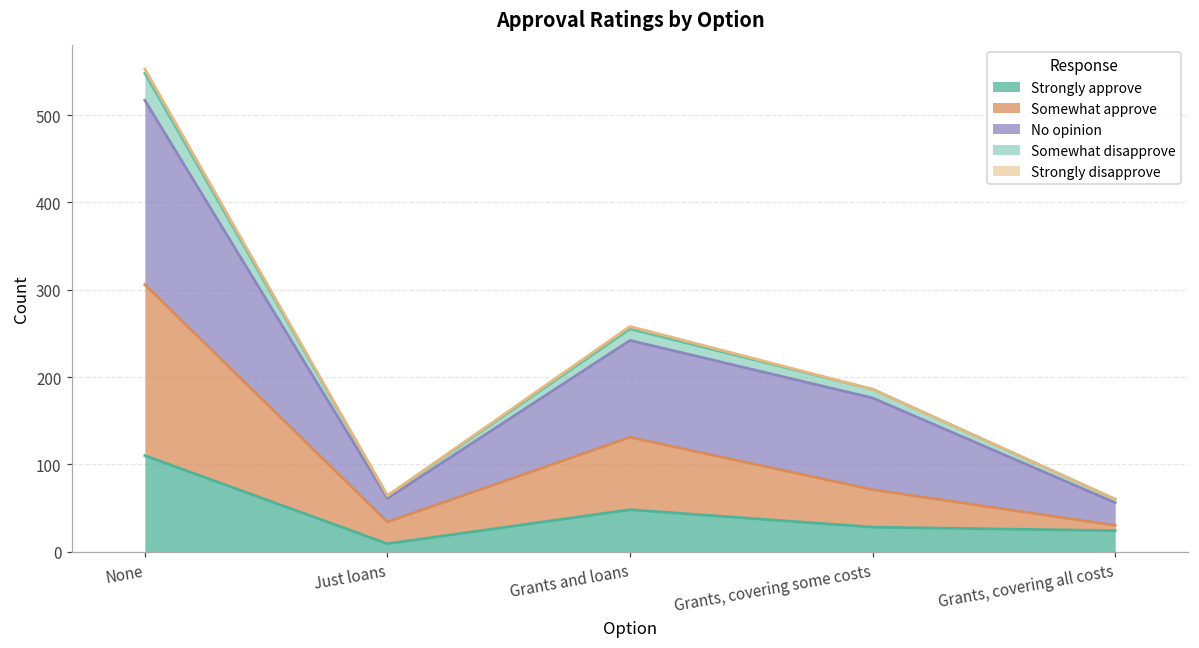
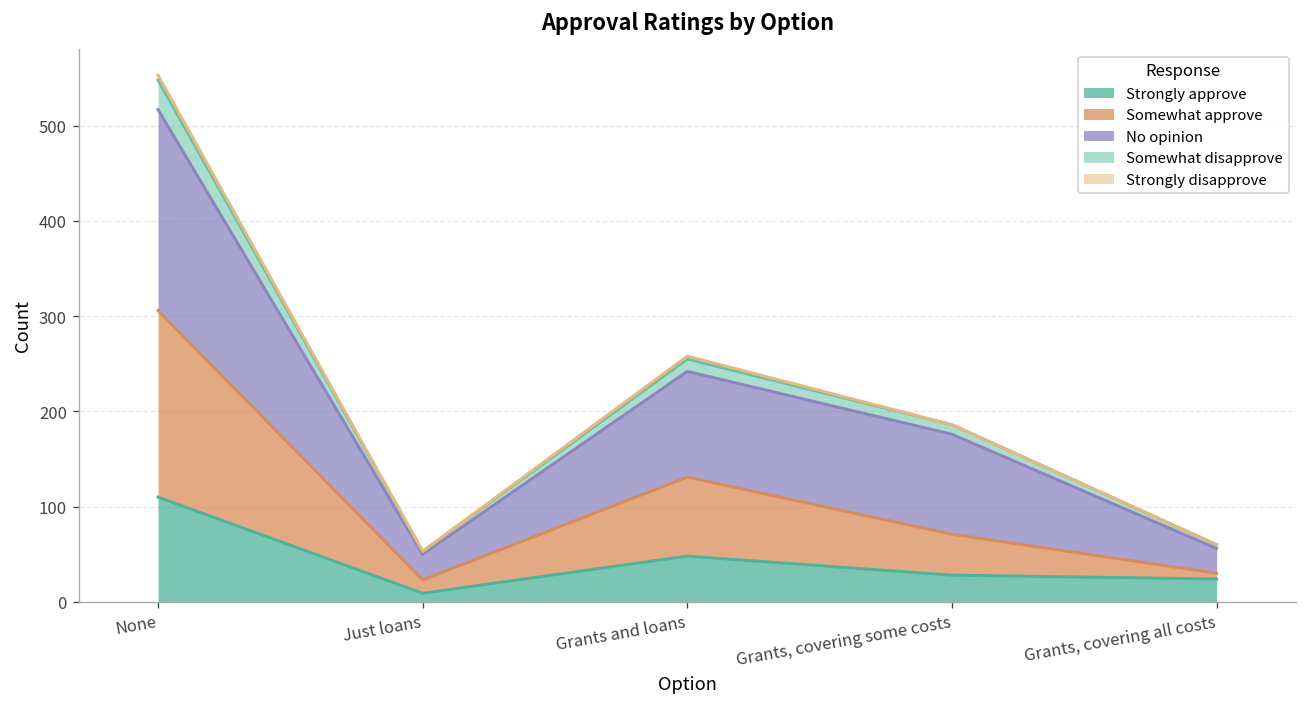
  {
    "Somewhat approve": {
      "None": 200,
-     "Just loans": 30,
+     "Just loans": 10,
      "Grants and loans": 80,
      "Grants, covering some costs": 40,
      "Grants, covering all costs": 10
    },
    "No opinion": {
      "None": 210,
      "Grants and loans": 110,
      "Grants, covering some costs": 110,
      "Grants, covering all costs": 30
    },
    "Strongly disapprove": {
      "None": 10
    }
  }
